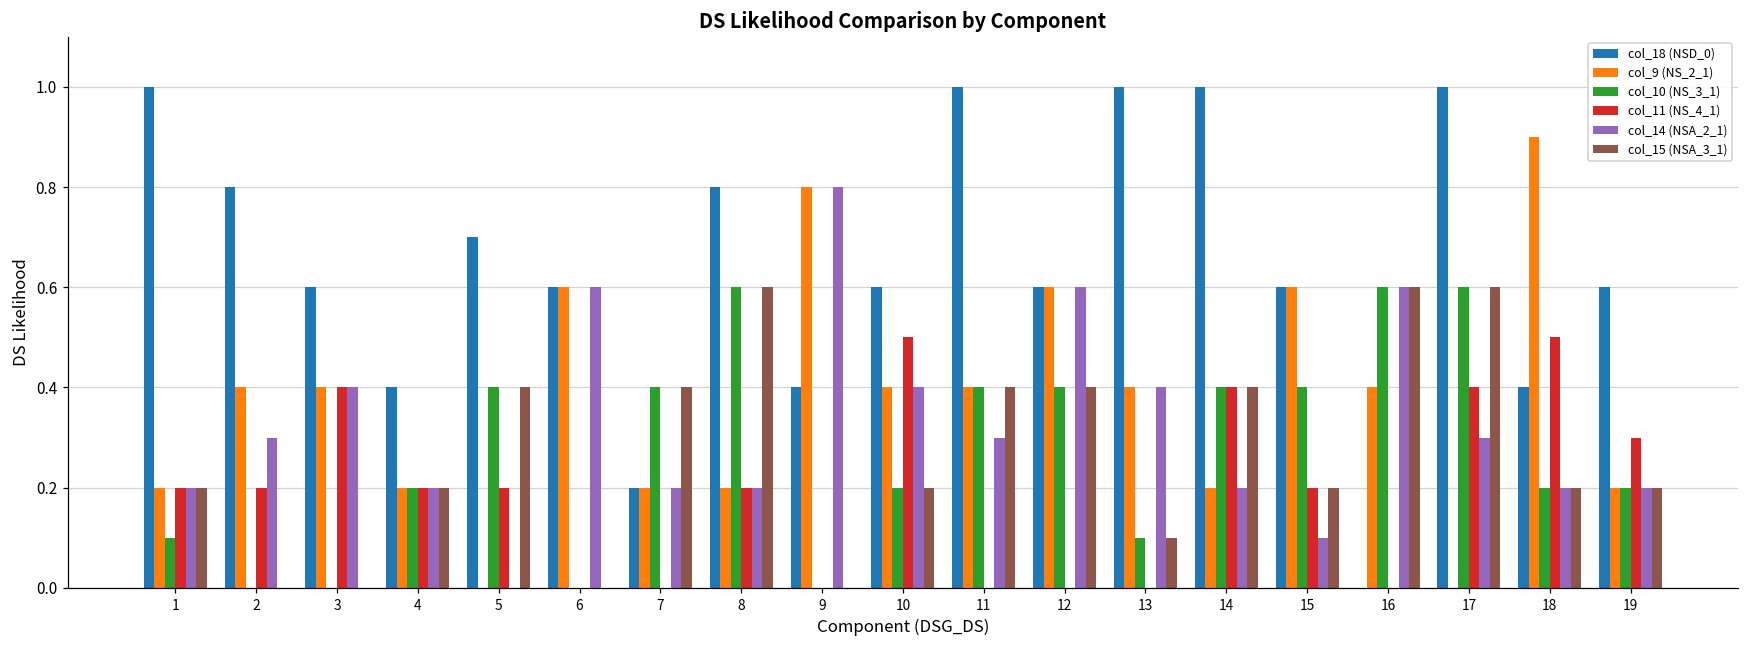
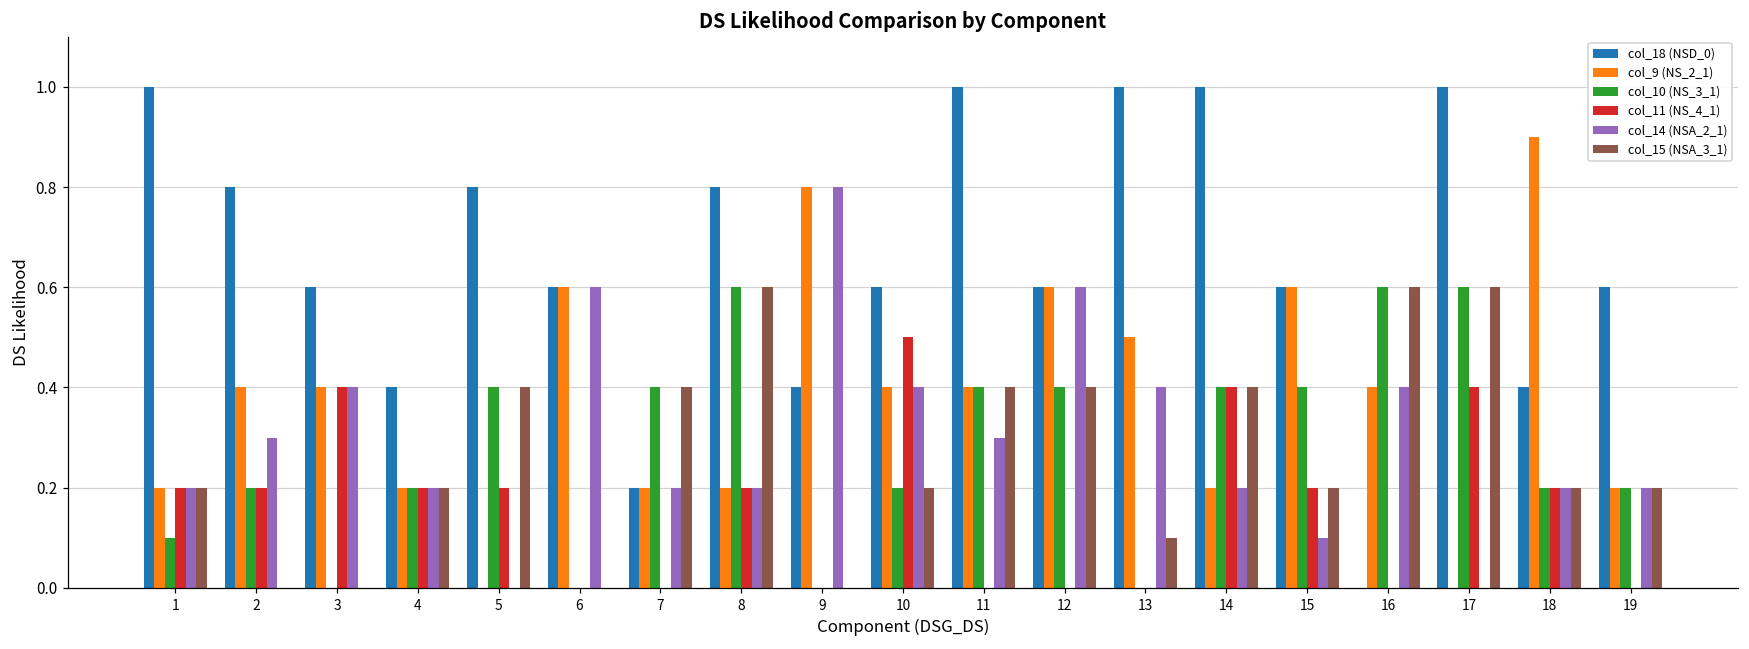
  {
    "col_18 (NSD_0)": {
      "1": 1.0,
      "2": 0.8,
      "3": 0.6,
      "4": 0.4,
-     "5": 0.7,
+     "5": 0.8,
      "6": 0.6,
      "7": 0.2,
      "8": 0.8,
      "9": 0.4,
      "10": 0.6,
      "11": 1.0,
      "12": 0.6,
      "13": 1.0,
      "14": 1.0,
      "15": 0.6,
      "16": 0.0,
      "17": 1.0,
      "18": 0.4,
      "19": 0.6
    },
    "col_9 (NS_2_1)": {
      "1": 0.2,
      "2": 0.4,
      "3": 0.4,
      "4": 0.2,
      "5": 0.0,
      "6": 0.6,
      "7": 0.2,
      "8": 0.2,
      "9": 0.8,
      "10": 0.4,
      "11": 0.4,
      "12": 0.6,
-     "13": 0.4,
+     "13": 0.5,
      "14": 0.2,
      "15": 0.6,
      "16": 0.4,
      "17": 0.0,
      "18": 0.9,
      "19": 0.2
    },
    "col_10 (NS_3_1)": {
      "1": 0.1,
-     "2": 0.0,
+     "2": 0.2,
      "3": 0.0,
      "4": 0.2,
      "5": 0.4,
      "6": 0.0,
      "7": 0.4,
      "8": 0.6,
      "9": 0.0,
      "10": 0.2,
      "11": 0.4,
      "12": 0.4,
-     "13": 0.1,
+     "13": 0.0,
      "14": 0.4,
      "15": 0.4,
      "16": 0.6,
      "17": 0.6,
      "18": 0.2,
      "19": 0.2
    },
    "col_11 (NS_4_1)": {
      "1": 0.2,
      "2": 0.2,
      "3": 0.4,
      "4": 0.2,
      "5": 0.2,
      "6": 0.0,
      "7": 0.0,
      "8": 0.2,
      "9": 0.0,
      "10": 0.5,
      "11": 0.0,
      "12": 0.0,
      "13": 0.0,
      "14": 0.4,
      "15": 0.2,
      "16": 0.0,
      "17": 0.4,
-     "18": 0.5,
-     "19": 0.3
+     "18": 0.2,
+     "19": 0.0
    },
    "col_14 (NSA_2_1)": {
      "1": 0.2,
      "2": 0.3,
      "3": 0.4,
      "4": 0.2,
      "5": 0.0,
      "6": 0.6,
      "7": 0.2,
      "8": 0.2,
      "9": 0.8,
      "10": 0.4,
      "11": 0.3,
      "12": 0.6,
      "13": 0.4,
      "14": 0.2,
      "15": 0.1,
-     "16": 0.6,
-     "17": 0.3,
+     "16": 0.4,
+     "17": 0.0,
      "18": 0.2,
      "19": 0.2
    },
    "col_15 (NSA_3_1)": {
      "1": 0.2,
      "2": 0.0,
      "3": 0.0,
      "4": 0.2,
      "5": 0.4,
      "6": 0.0,
      "7": 0.4,
      "8": 0.6,
      "9": 0.0,
      "10": 0.2,
      "11": 0.4,
      "12": 0.4,
      "13": 0.1,
      "14": 0.4,
      "15": 0.2,
      "16": 0.6,
      "17": 0.6,
      "18": 0.2,
      "19": 0.2
    }
  }
